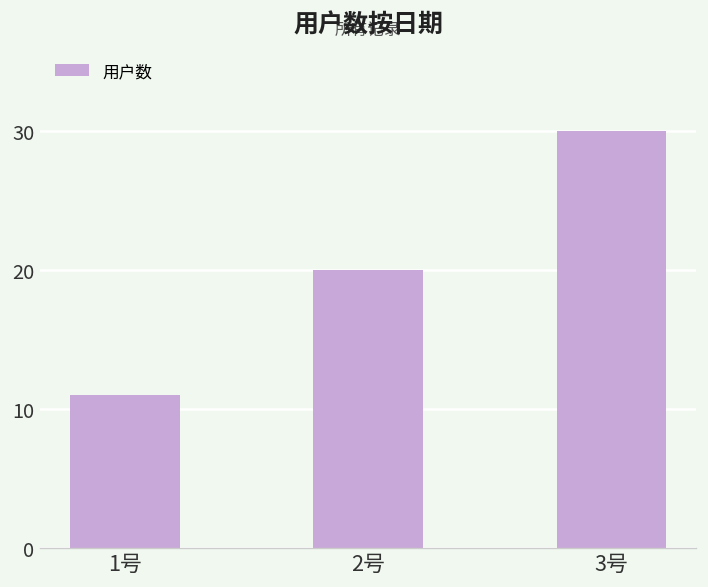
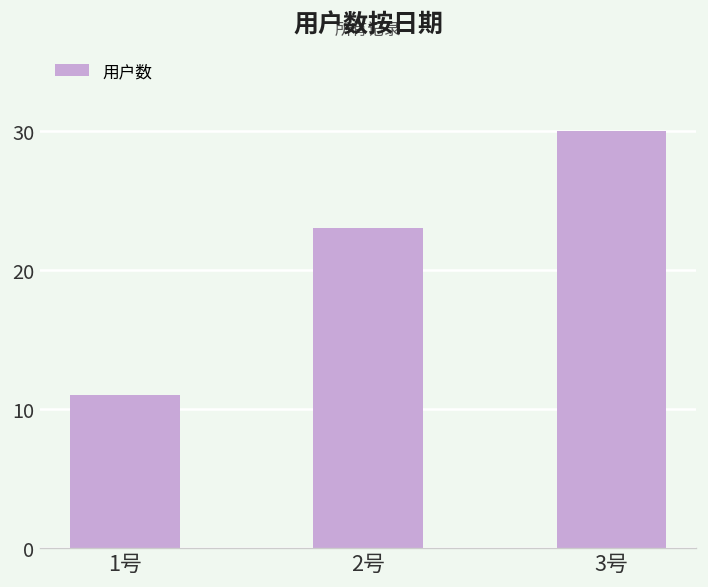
  {
    "1号": 11,
-   "2号": 20,
+   "2号": 23,
    "3号": 30
  }
